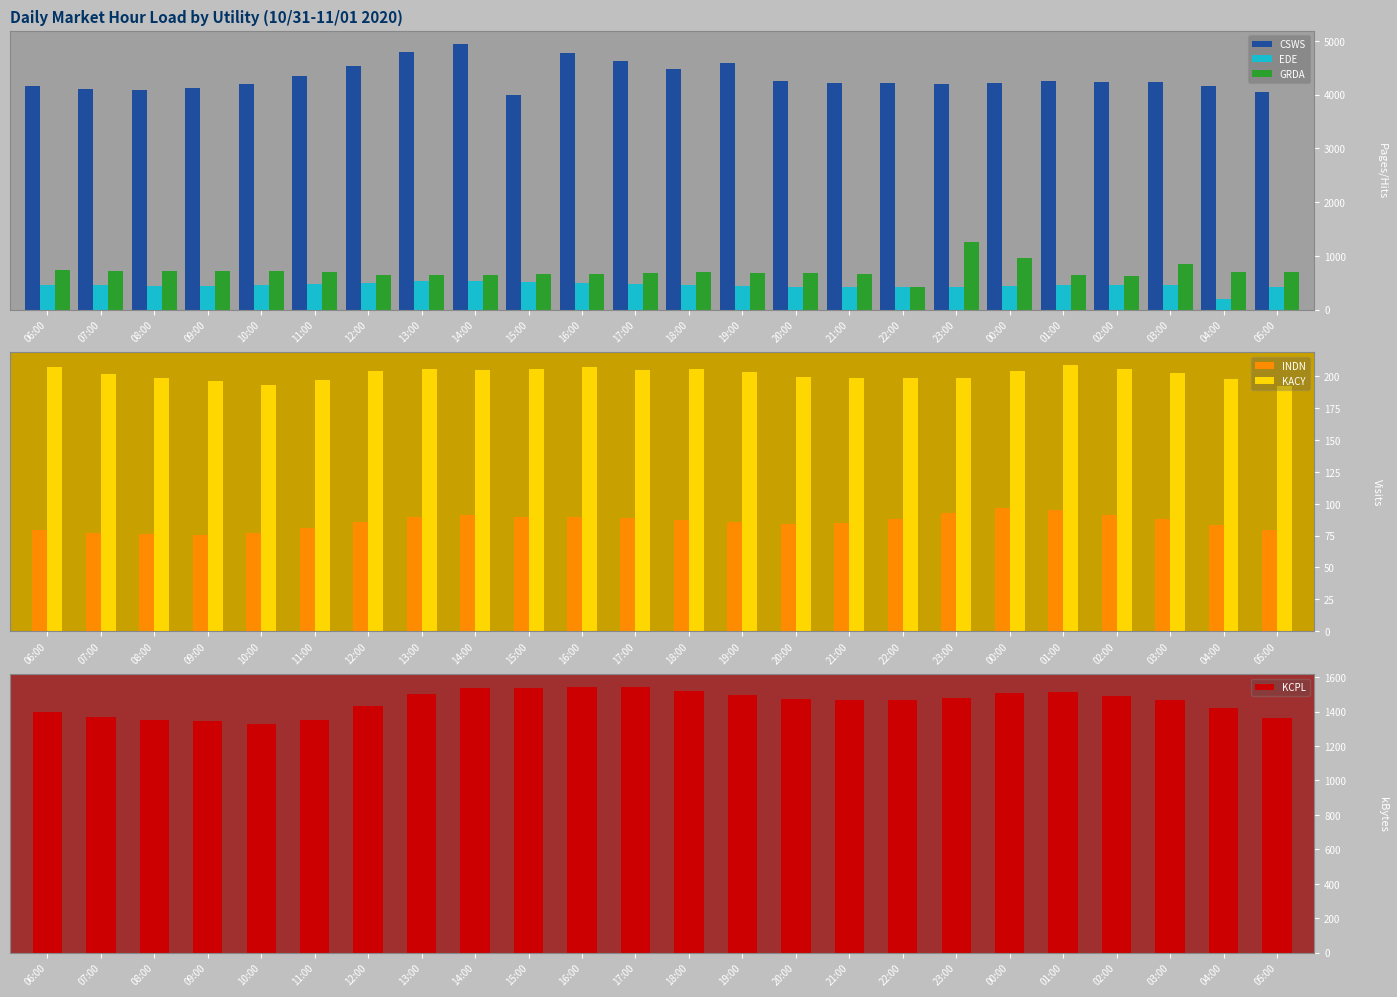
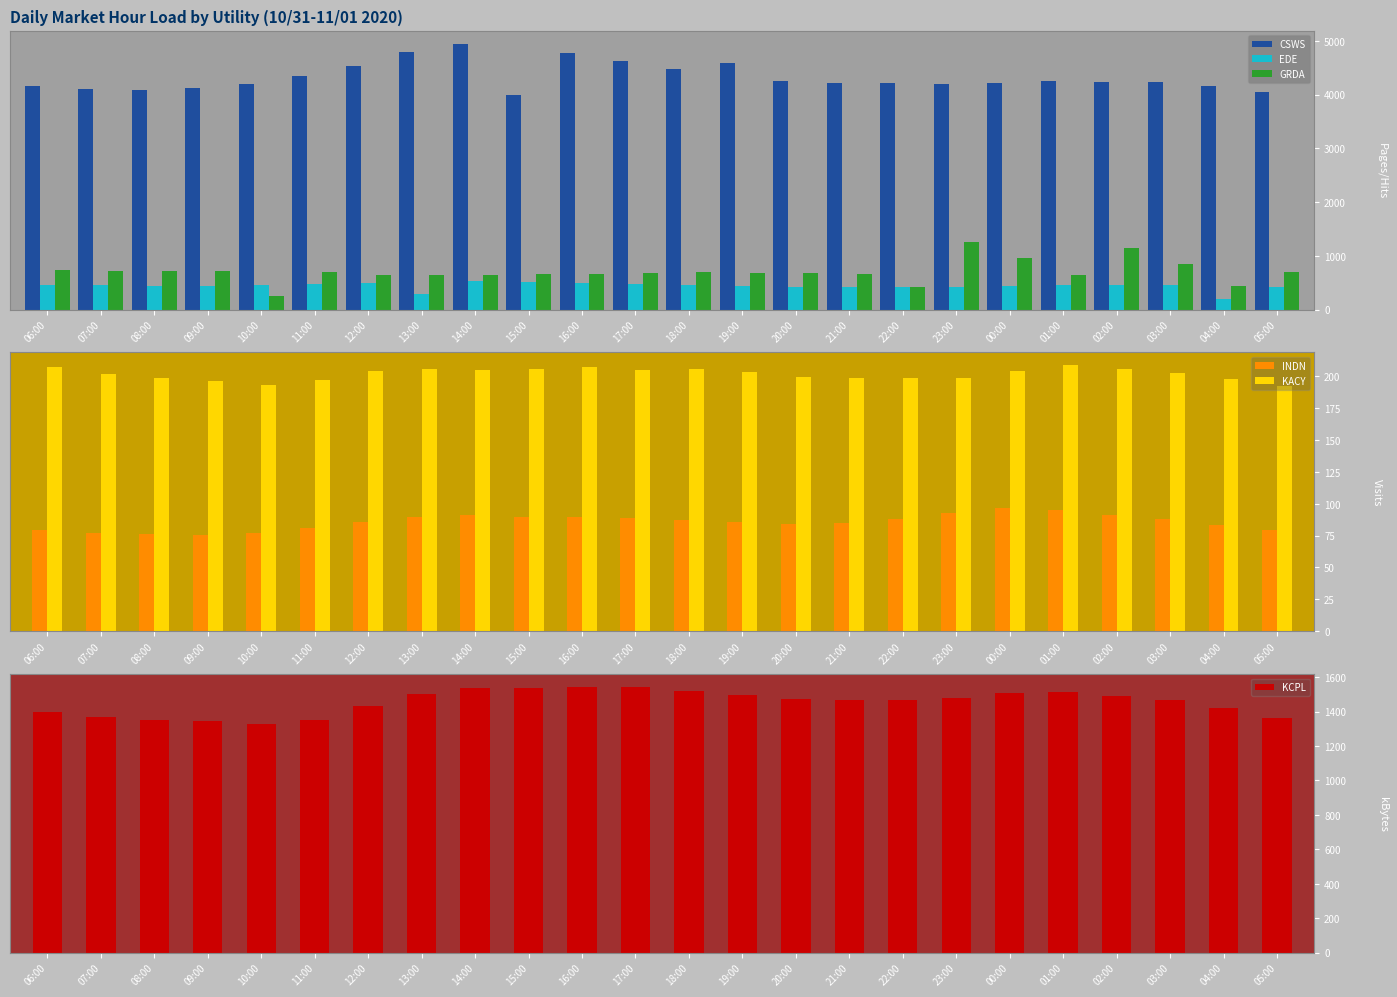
  {
    "Daily Market Hour Load by Utility (10/31-11/01 2020)": {
      "CSWS": {
        "06:00": 4200,
        "07:00": 4100,
        "08:00": 4100,
        "09:00": 4100,
        "10:00": 4200,
        "11:00": 4300,
        "12:00": 4500,
        "13:00": 4800,
        "14:00": 4900,
        "15:00": 4000,
        "16:00": 4800,
        "17:00": 4600,
        "18:00": 4500,
        "19:00": 4600,
        "20:00": 4300,
        "21:00": 4200,
        "22:00": 4200,
        "23:00": 4200,
        "00:00": 4200,
        "01:00": 4300,
        "02:00": 4200,
        "03:00": 4200,
        "04:00": 4200,
        "05:00": 4100
      },
      "EDE": {
        "06:00": 500,
        "07:00": 400,
        "08:00": 400,
        "09:00": 400,
        "10:00": 500,
        "11:00": 500,
        "12:00": 500,
-       "13:00": 500,
+       "13:00": 300,
        "14:00": 500,
        "15:00": 500,
        "16:00": 500,
        "17:00": 500,
        "18:00": 500,
        "19:00": 400,
        "20:00": 400,
        "21:00": 400,
        "22:00": 400,
        "23:00": 400,
        "00:00": 400,
        "01:00": 500,
        "02:00": 500,
        "03:00": 500,
        "04:00": 200,
        "05:00": 400
      },
      "GRDA": {
        "06:00": 700,
        "07:00": 700,
        "08:00": 700,
        "09:00": 700,
-       "10:00": 700,
+       "10:00": 300,
        "11:00": 700,
        "12:00": 600,
        "13:00": 600,
        "14:00": 700,
        "15:00": 700,
        "16:00": 700,
        "17:00": 700,
        "18:00": 700,
        "19:00": 700,
        "20:00": 700,
        "21:00": 700,
        "22:00": 400,
        "23:00": 1300,
        "00:00": 1000,
        "01:00": 600,
-       "02:00": 600,
+       "02:00": 1100,
        "03:00": 800,
-       "04:00": 700,
+       "04:00": 400,
        "05:00": 700
      }
    }
  }
